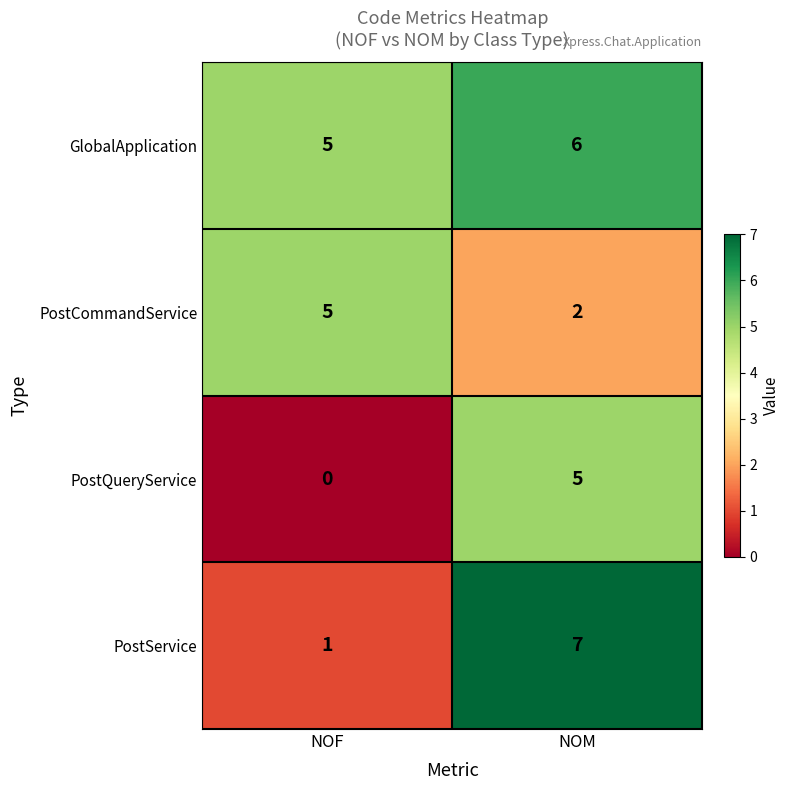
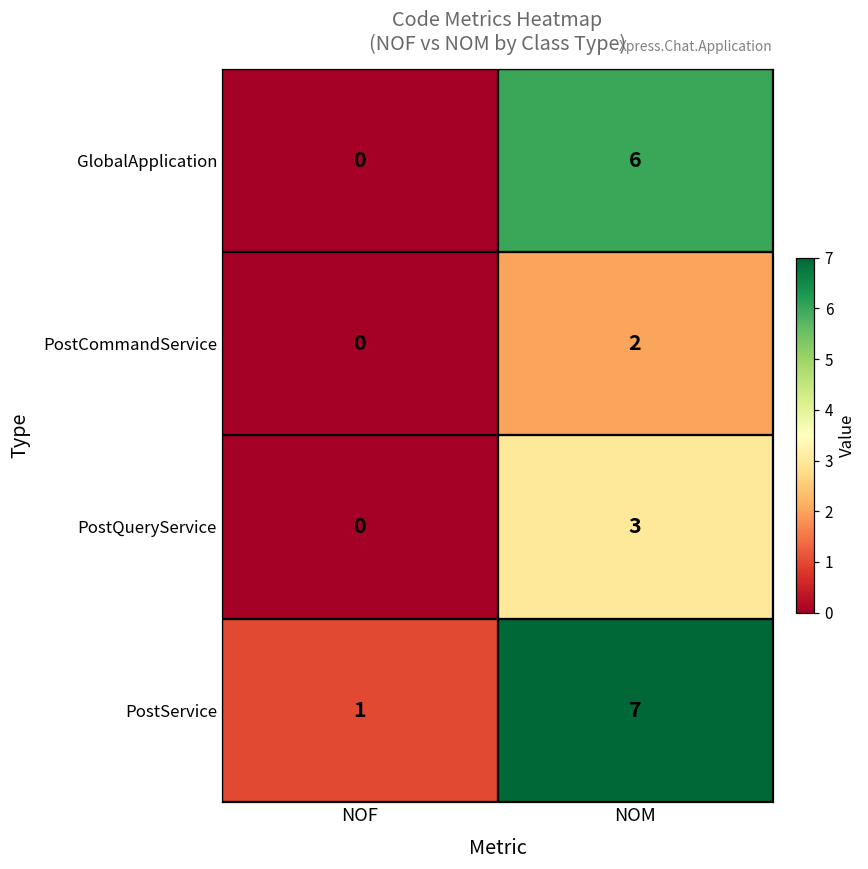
  {
    "GlobalApplication": {
-     "NOF": 5,
+     "NOF": 0,
      "NOM": 6
    },
    "PostCommandService": {
-     "NOF": 5,
+     "NOF": 0,
      "NOM": 2
    },
    "PostQueryService": {
      "NOF": 0,
-     "NOM": 5
+     "NOM": 3
    },
    "PostService": {
      "NOF": 1,
      "NOM": 7
    }
  }
